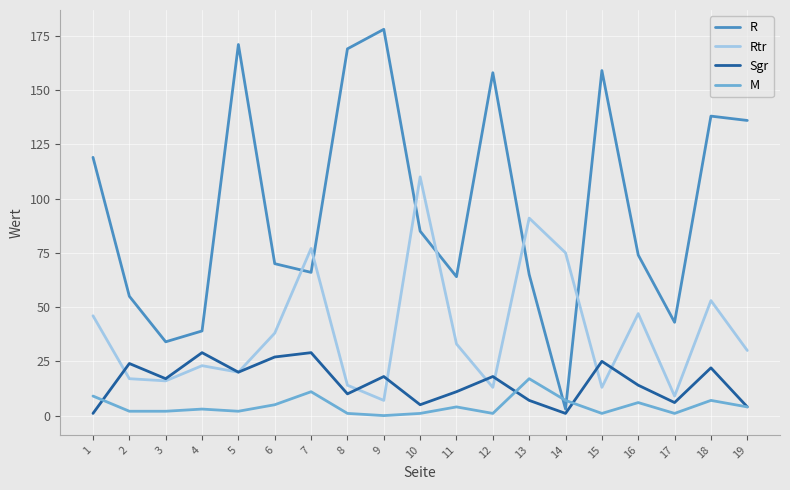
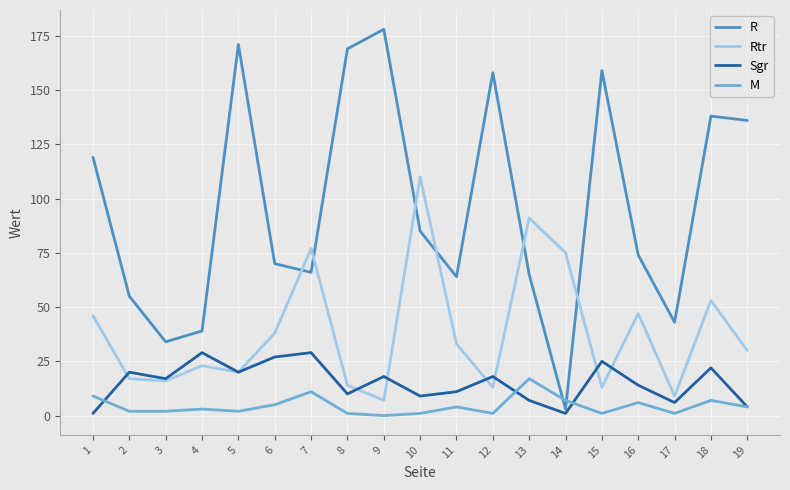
  {
    "Rtr": {
      "1": 46,
      "2": 17,
      "4": 23,
      "6": 38,
      "7": 77,
      "8": 14,
      "9": 7,
      "10": 110,
      "11": 33,
      "12": 13,
      "13": 91,
      "14": 75,
      "15": 13,
      "16": 47,
      "17": 9,
      "18": 53,
      "19": 30
    },
    "Sgr": {
      "1": 1,
-     "2": 24,
+     "2": 20,
      "4": 29,
      "6": 27,
      "7": 29,
      "8": 10,
      "9": 18,
-     "10": 5,
+     "10": 9,
      "11": 11,
      "12": 18,
      "13": 7,
      "14": 1,
      "15": 25,
      "16": 14,
      "17": 6,
      "18": 22
    }
  }
